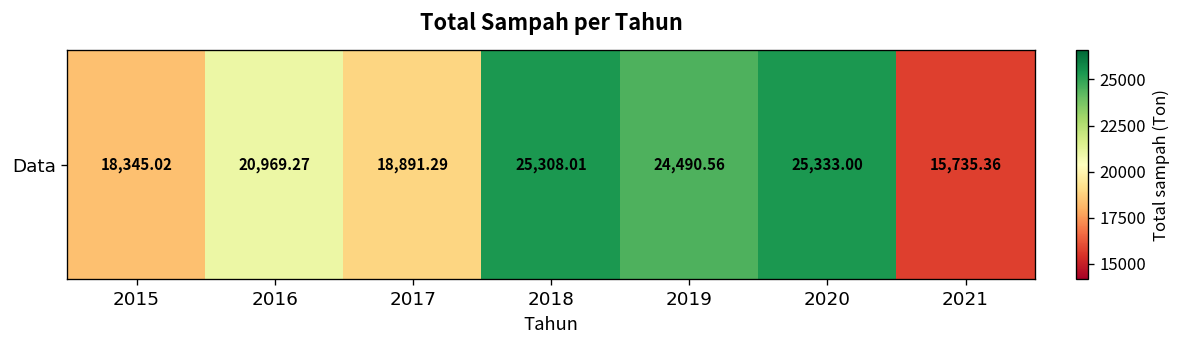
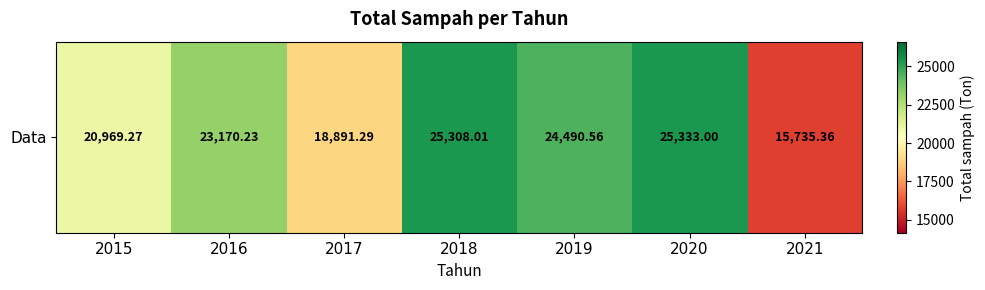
  {
    "Data": {
-     "2015": "18,345.02",
-     "2016": "20,969.27",
+     "2015": "20,969.27",
+     "2016": "23,170.23",
      "2017": "18,891.29",
      "2018": "25,308.01",
      "2019": "24,490.56",
      "2020": "25,333.00",
      "2021": "15,735.36"
    }
  }
